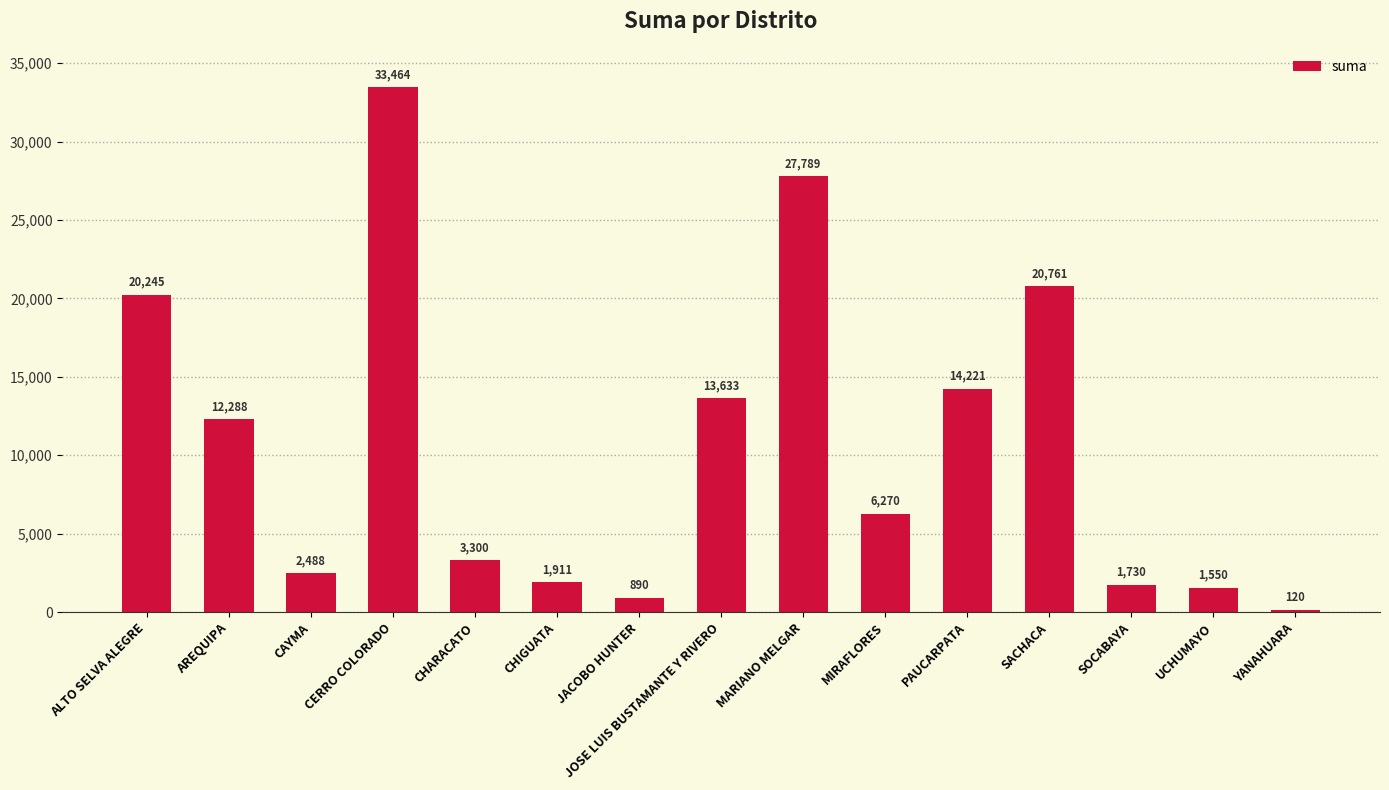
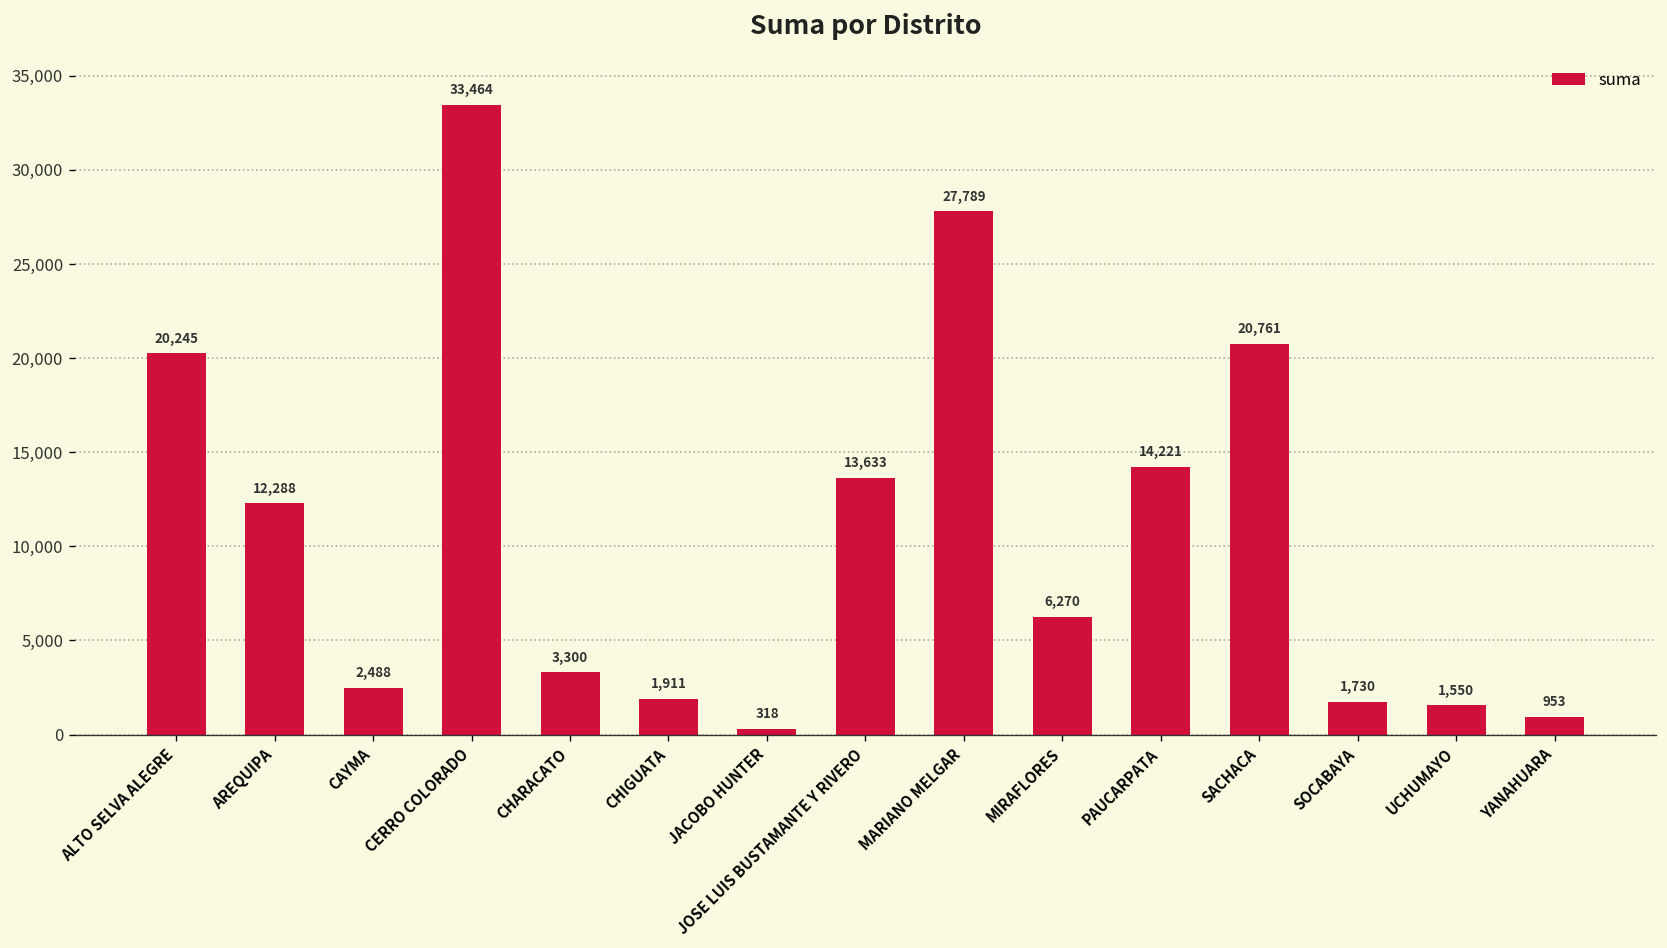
  {
    "ALTO SELVA ALEGRE": "20,245",
    "AREQUIPA": "12,288",
    "CAYMA": "2,488",
    "CERRO COLORADO": "33,464",
    "CHARACATO": "3,300",
    "CHIGUATA": "1,911",
-   "JACOBO HUNTER": "890",
+   "JACOBO HUNTER": "318",
    "JOSE LUIS BUSTAMANTE Y RIVERO": "13,633",
    "MARIANO MELGAR": "27,789",
    "MIRAFLORES": "6,270",
    "PAUCARPATA": "14,221",
    "SACHACA": "20,761",
    "SOCABAYA": "1,730",
    "UCHUMAYO": "1,550",
-   "YANAHUARA": "120"
+   "YANAHUARA": "953"
  }
